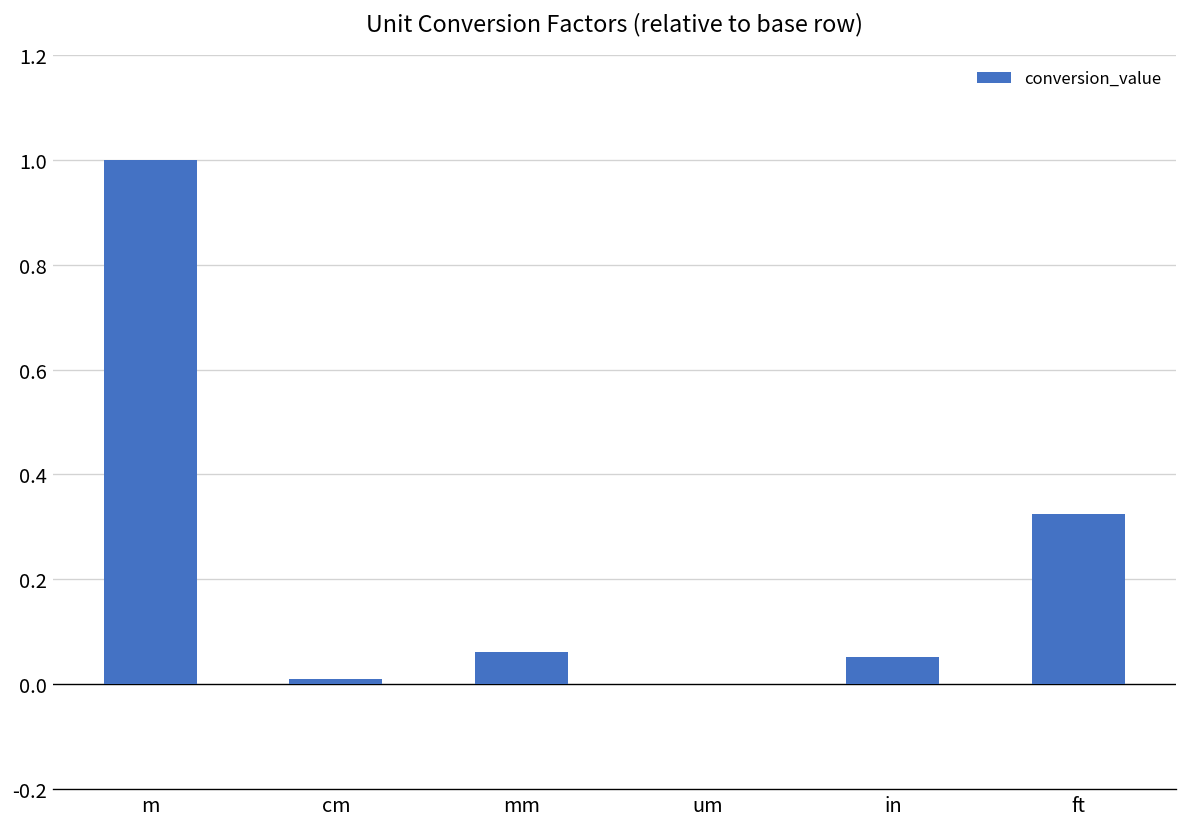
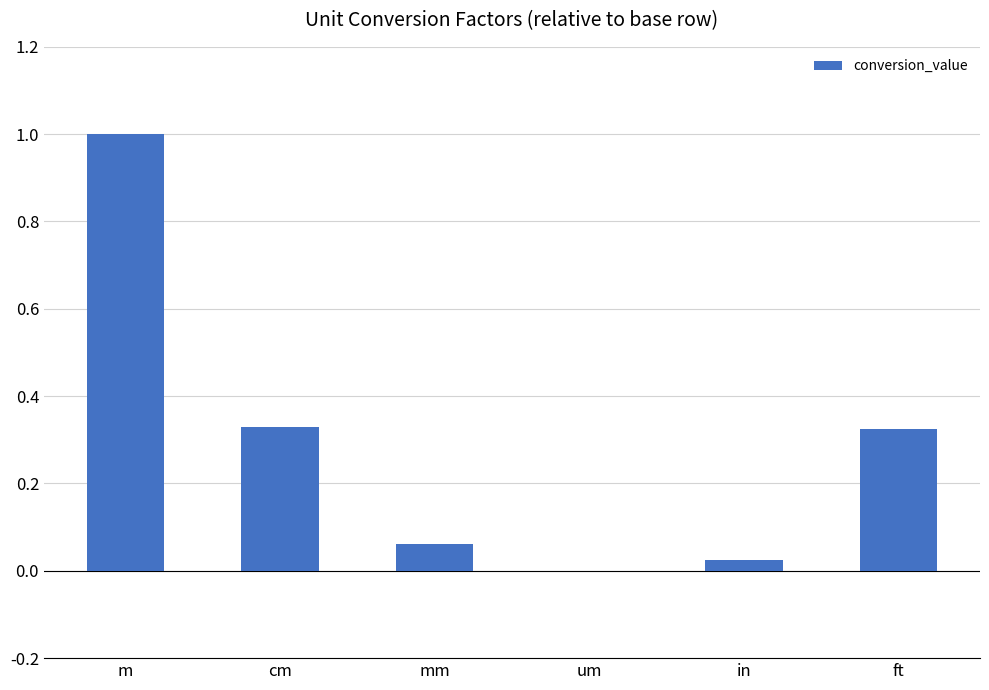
  {
    "m": 1.00,
-   "cm": 0.01,
+   "cm": 0.33,
    "mm": 0.06,
-   "in": 0.05,
+   "in": 0.03,
    "ft": 0.32
  }
